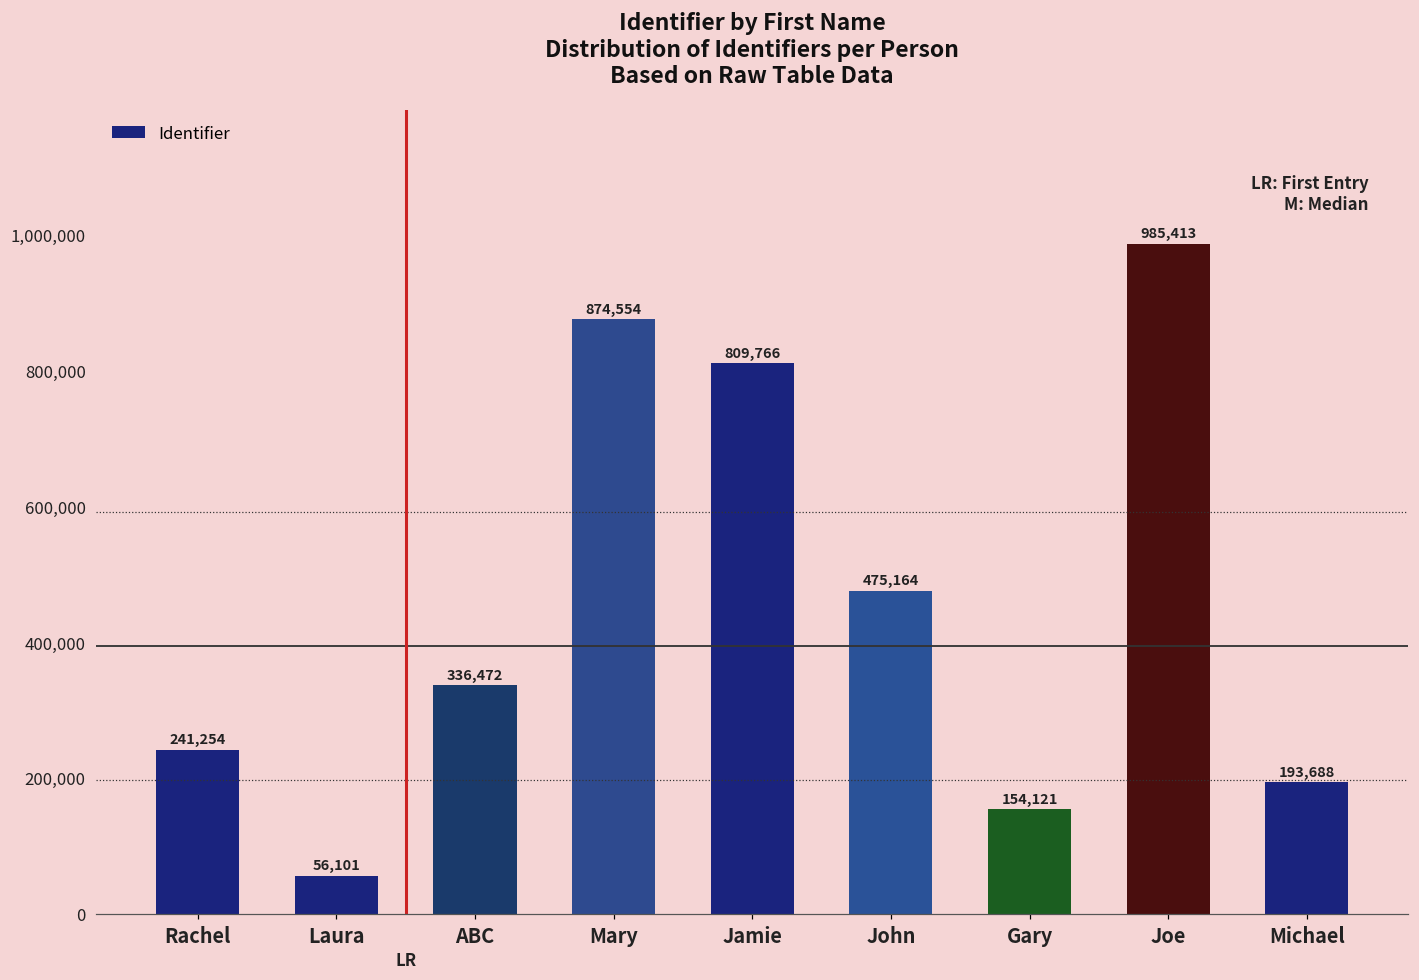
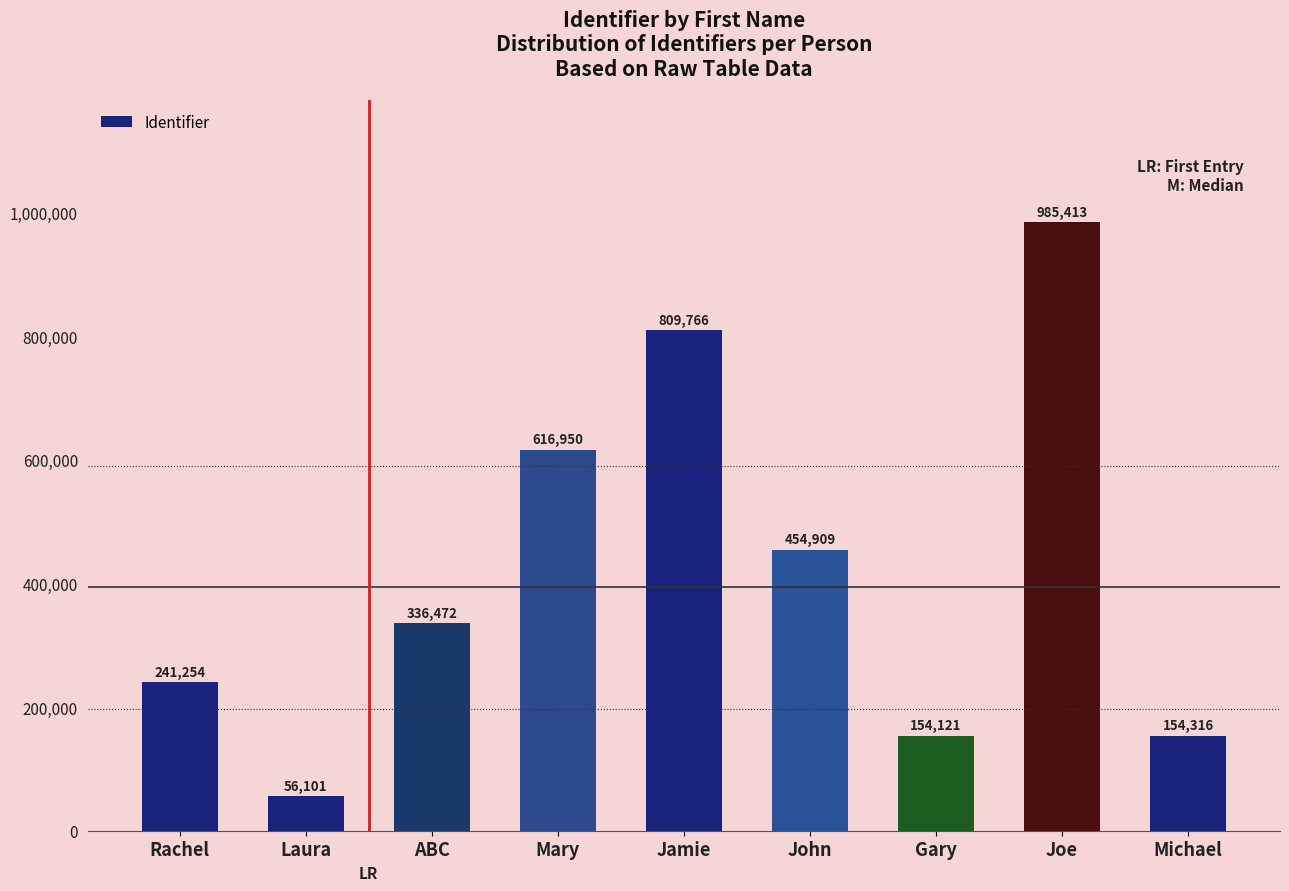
  {
    "Rachel": "241,254",
    "Laura": "56,101",
    "ABC": "336,472",
-   "Mary": "874,554",
+   "Mary": "616,950",
    "Jamie": "809,766",
-   "John": "475,164",
+   "John": "454,909",
    "Gary": "154,121",
    "Joe": "985,413",
-   "Michael": "193,688"
+   "Michael": "154,316"
  }
